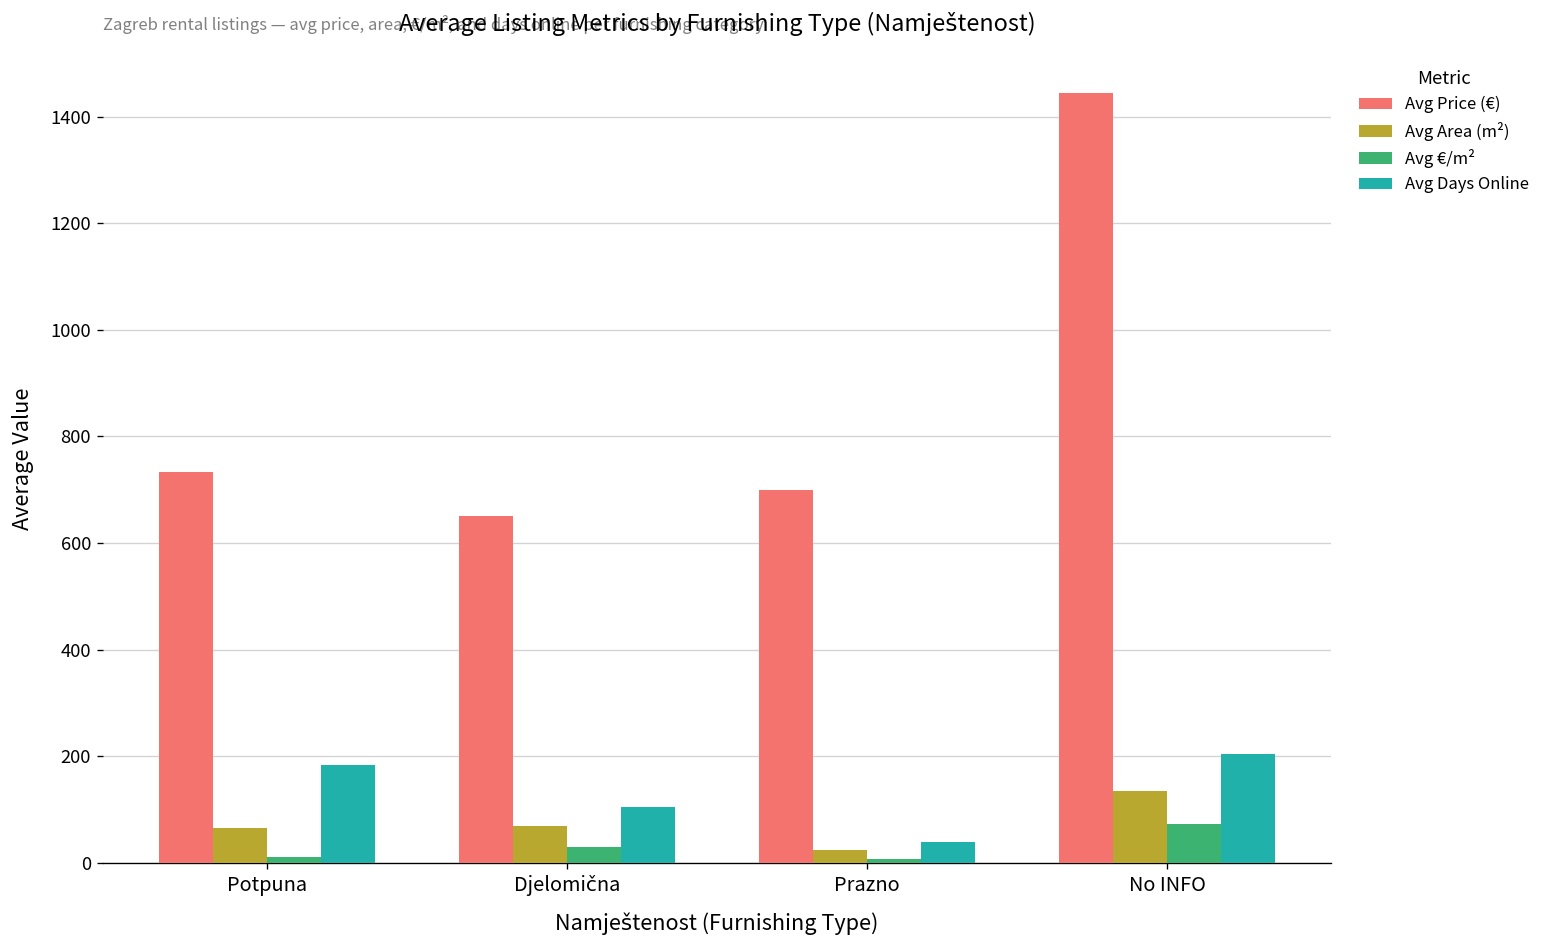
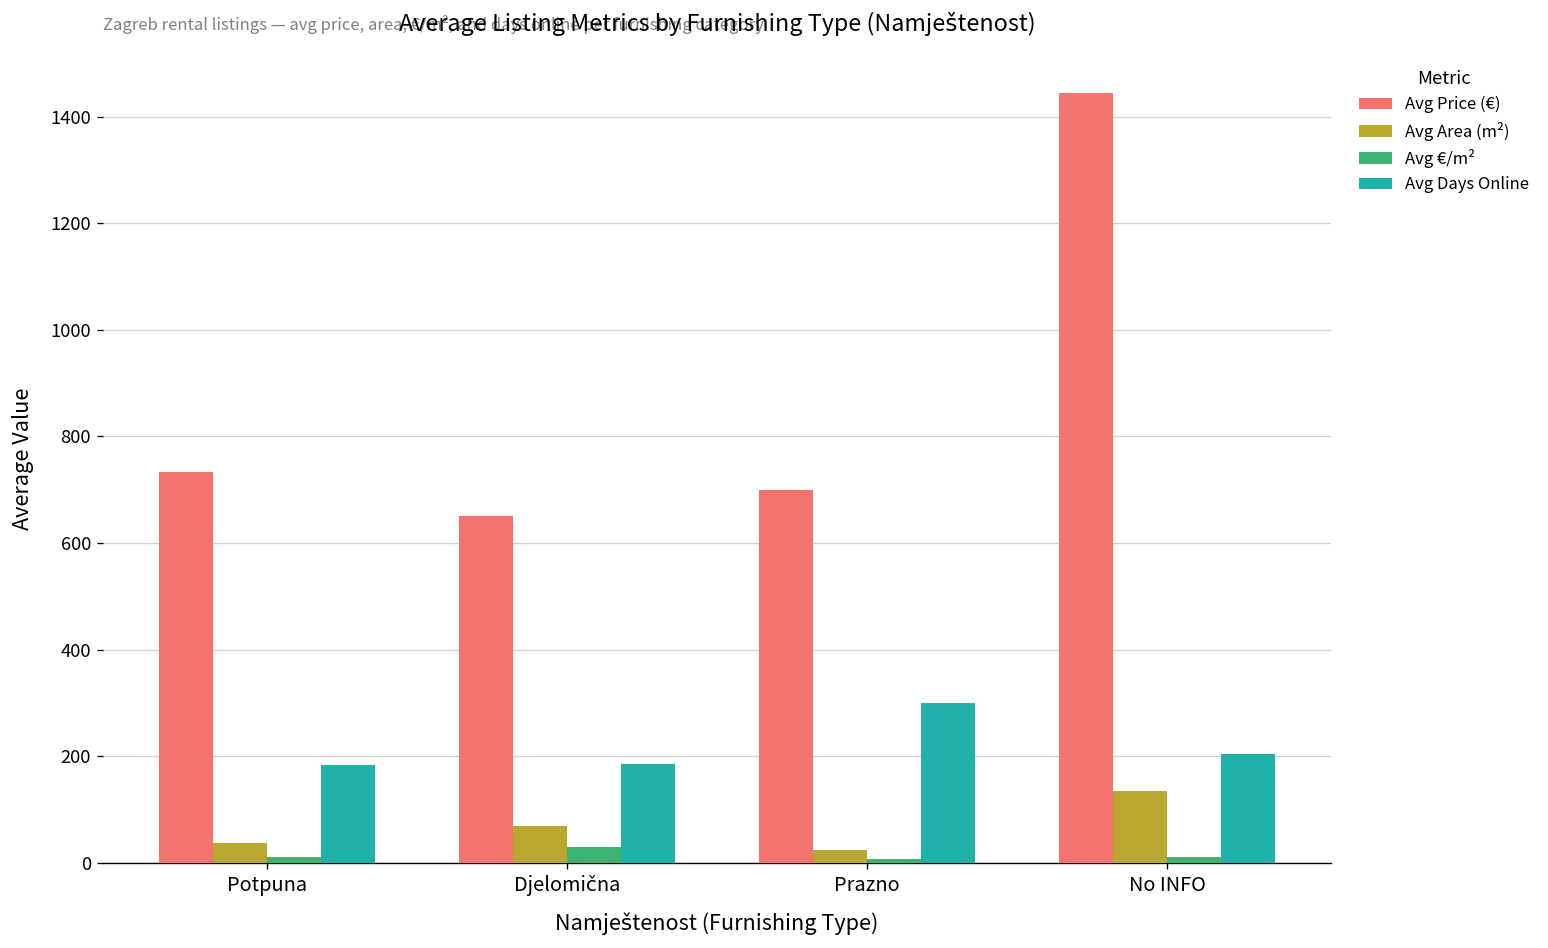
  {
    "Avg Price (€)": {
      "Potpuna": 730,
      "Djelomična": 650,
      "Prazno": 700,
      "No INFO": 1440
    },
    "Avg Area (m²)": {
-     "Potpuna": 70,
+     "Potpuna": 40,
      "Djelomična": 70,
      "Prazno": 20,
      "No INFO": 130
    },
    "Avg €/m²": {
      "Potpuna": 10,
      "Djelomična": 30,
      "Prazno": 10,
-     "No INFO": 70
+     "No INFO": 10
    },
    "Avg Days Online": {
      "Potpuna": 180,
-     "Djelomična": 110,
-     "Prazno": 40,
+     "Djelomična": 190,
+     "Prazno": 300,
      "No INFO": 200
    }
  }
